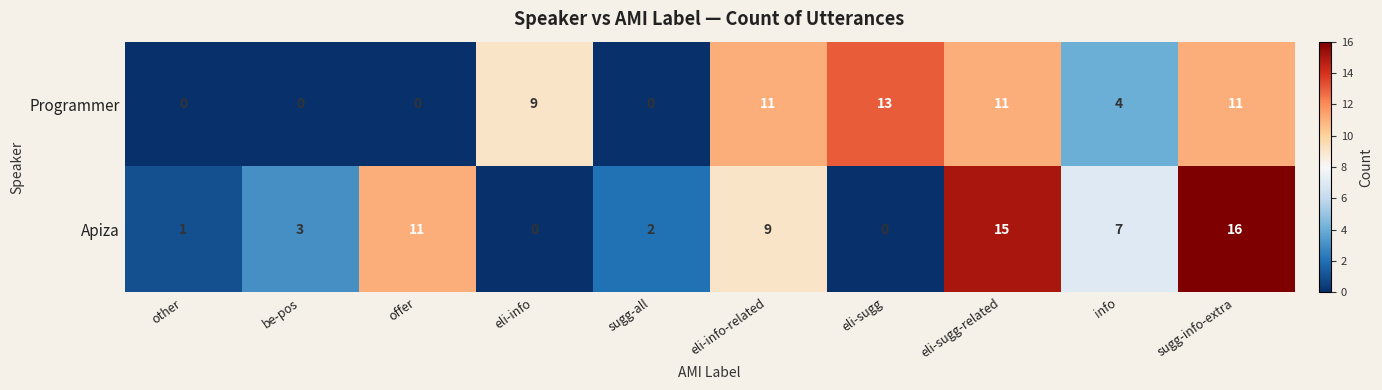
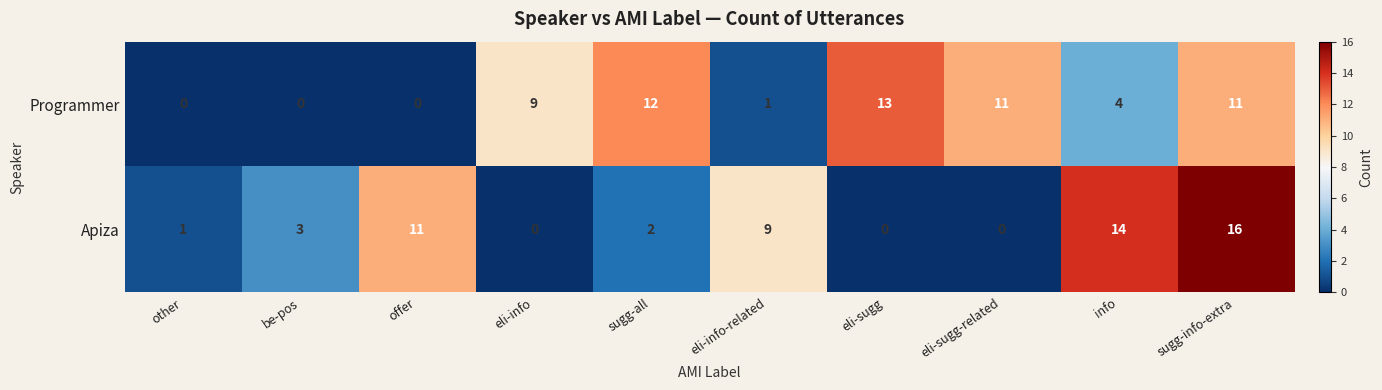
  {
    "Programmer": {
      "other": 0,
      "be-pos": 0,
      "offer": 0,
      "eli-info": 9,
-     "sugg-all": 0,
-     "eli-info-related": 11,
+     "sugg-all": 12,
+     "eli-info-related": 1,
      "eli-sugg": 13,
      "eli-sugg-related": 11,
      "info": 4,
      "sugg-info-extra": 11
    },
    "Apiza": {
      "other": 1,
      "be-pos": 3,
      "offer": 11,
      "eli-info": 0,
      "sugg-all": 2,
      "eli-info-related": 9,
      "eli-sugg": 0,
-     "eli-sugg-related": 15,
-     "info": 7,
+     "eli-sugg-related": 0,
+     "info": 14,
      "sugg-info-extra": 16
    }
  }
